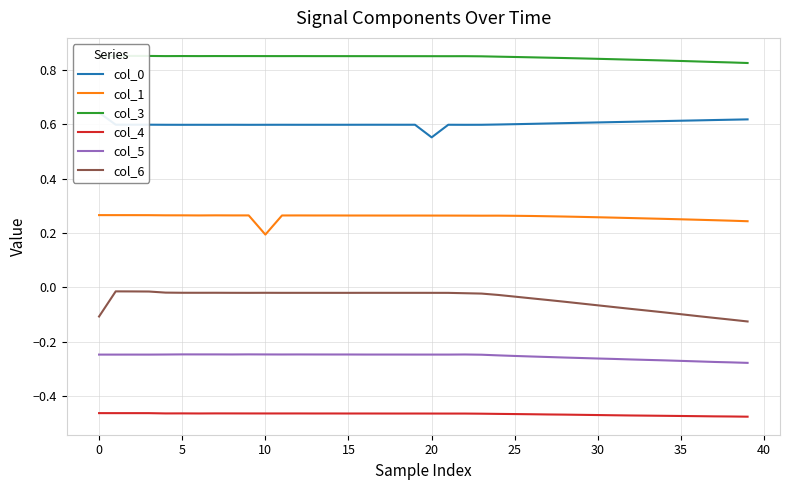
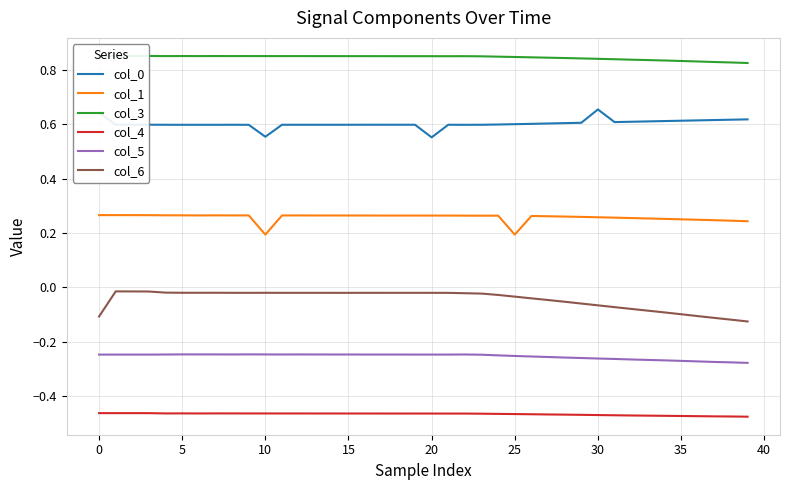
  {
    "col_0": {
      "5": 0.60,
-     "10": 0.60,
+     "10": 0.55,
      "15": 0.60,
      "20": 0.55,
      "25": 0.60,
-     "30": 0.61,
+     "30": 0.65,
      "35": 0.61
    },
    "col_1": {
      "0": 0.27,
      "5": 0.27,
      "10": 0.19,
      "15": 0.26,
      "20": 0.26,
-     "25": 0.26,
+     "25": 0.19,
      "30": 0.26,
      "35": 0.25
    },
    "col_3": {
      "5": 0.85,
      "10": 0.85,
      "15": 0.85,
      "20": 0.85,
      "25": 0.85,
      "30": 0.84,
      "35": 0.83
    },
    "col_4": {
      "0": -0.46,
      "5": -0.46,
      "10": -0.46,
      "15": -0.46,
      "20": -0.46,
      "25": -0.47,
      "30": -0.47,
      "35": -0.47
    },
    "col_5": {
      "0": -0.25,
      "5": -0.25,
      "10": -0.25,
      "15": -0.25,
      "20": -0.25,
      "25": -0.25,
      "30": -0.26,
      "35": -0.27
    },
    "col_6": {
      "0": -0.11,
      "5": -0.02,
      "10": -0.02,
      "15": -0.02,
      "20": -0.02,
      "25": -0.03,
      "30": -0.07,
      "35": -0.10
    }
  }
